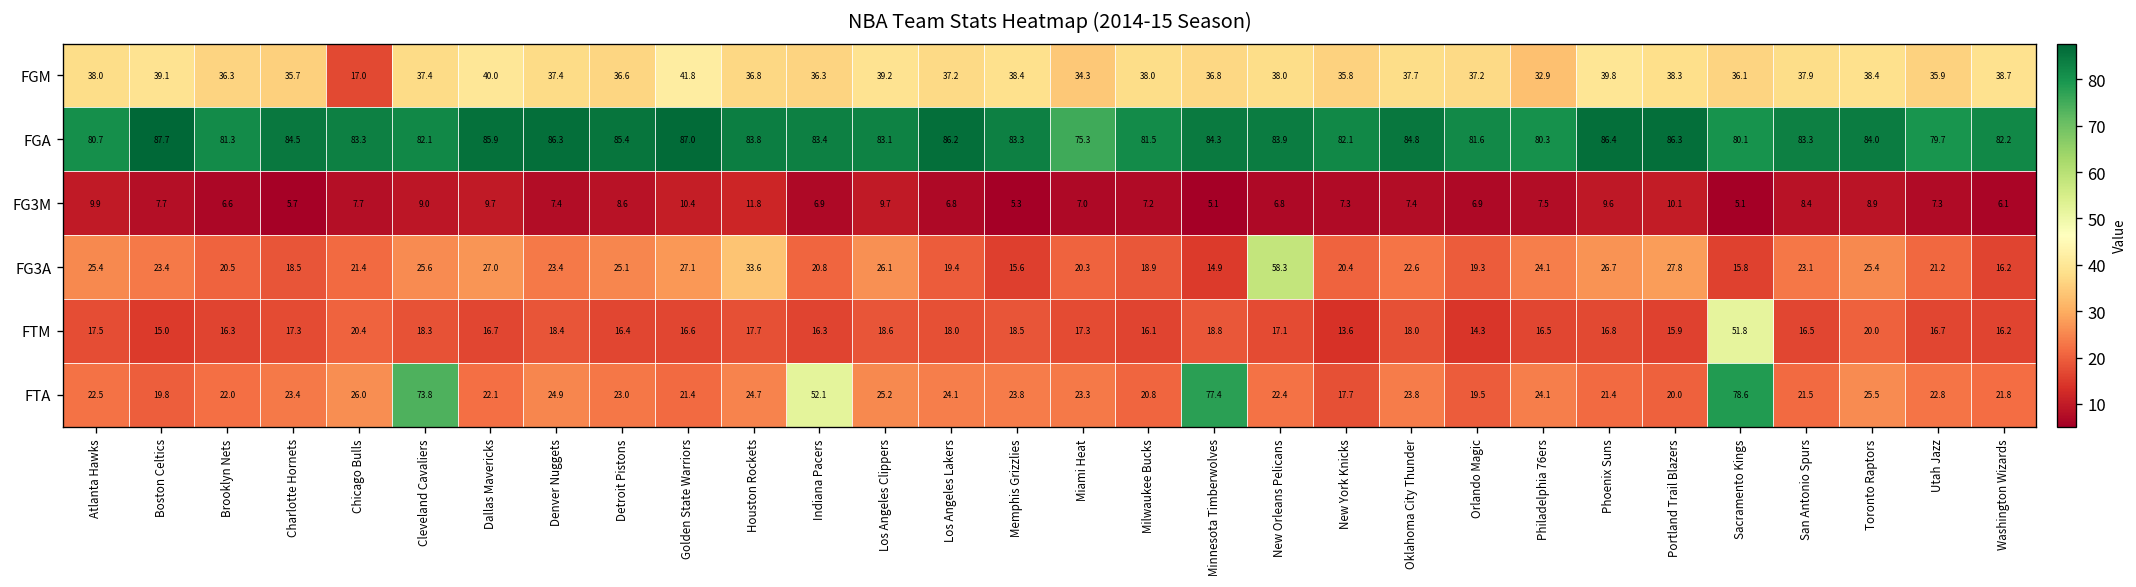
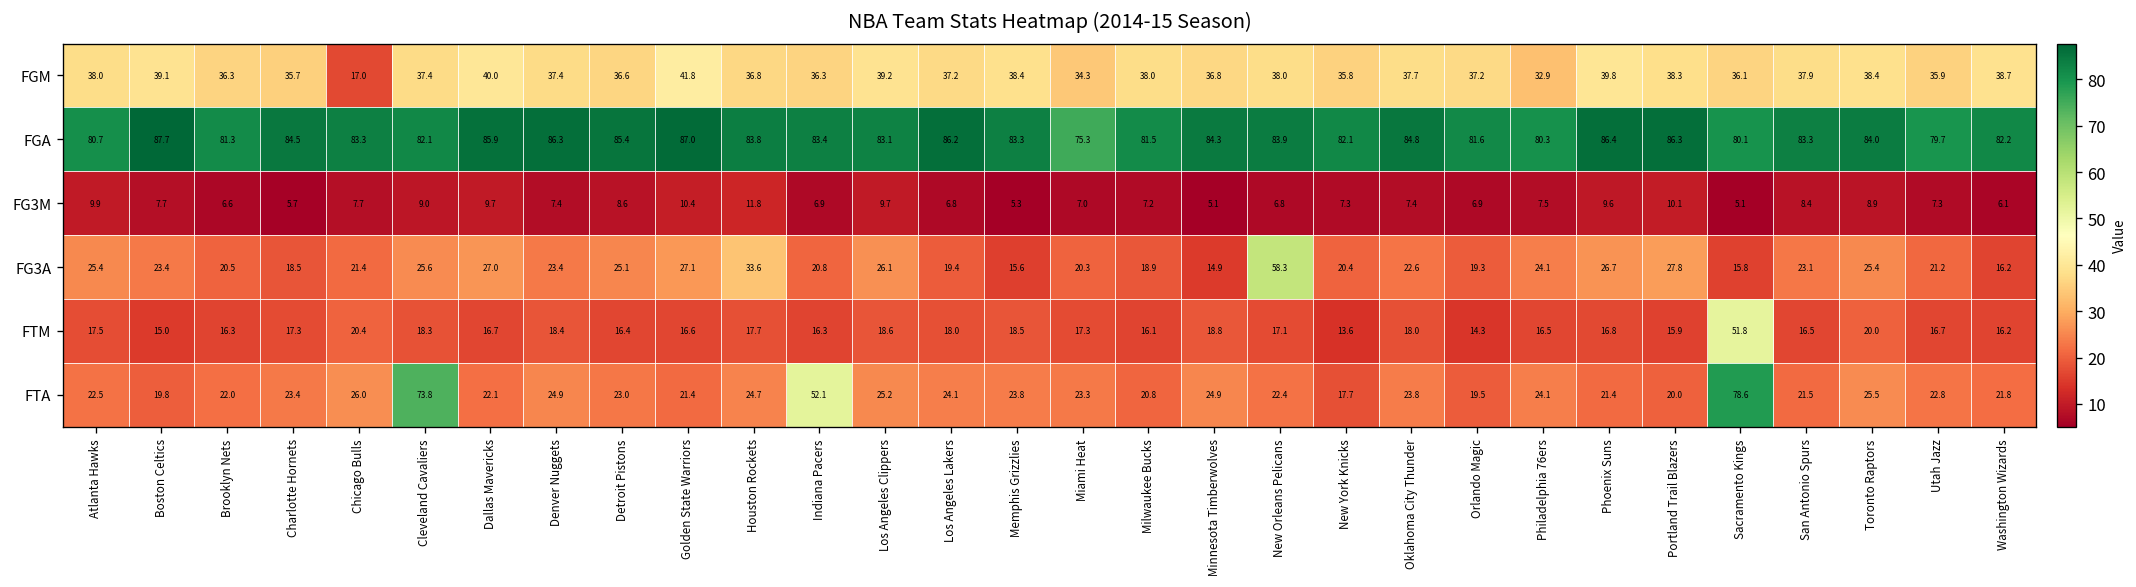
  {
    "FGM": {
      "Atlanta Hawks": 38.0,
      "Boston Celtics": 39.1,
      "Brooklyn Nets": 36.3,
      "Charlotte Hornets": 35.7,
      "Chicago Bulls": 17.0,
      "Cleveland Cavaliers": 37.4,
      "Dallas Mavericks": 40.0,
      "Denver Nuggets": 37.4,
      "Detroit Pistons": 36.6,
      "Golden State Warriors": 41.8,
      "Houston Rockets": 36.8,
      "Indiana Pacers": 36.3,
      "Los Angeles Clippers": 39.2,
      "Los Angeles Lakers": 37.2,
      "Memphis Grizzlies": 38.4,
      "Miami Heat": 34.3,
      "Milwaukee Bucks": 38.0,
      "Minnesota Timberwolves": 36.8,
      "New Orleans Pelicans": 38.0,
      "New York Knicks": 35.8,
      "Oklahoma City Thunder": 37.7,
      "Orlando Magic": 37.2,
      "Philadelphia 76ers": 32.9,
      "Phoenix Suns": 39.8,
      "Portland Trail Blazers": 38.3,
      "Sacramento Kings": 36.1,
      "San Antonio Spurs": 37.9,
      "Toronto Raptors": 38.4,
      "Utah Jazz": 35.9,
      "Washington Wizards": 38.7
    },
    "FGA": {
      "Atlanta Hawks": 80.7,
      "Boston Celtics": 87.7,
      "Brooklyn Nets": 81.3,
      "Charlotte Hornets": 84.5,
      "Chicago Bulls": 83.3,
      "Cleveland Cavaliers": 82.1,
      "Dallas Mavericks": 85.9,
      "Denver Nuggets": 86.3,
      "Detroit Pistons": 85.4,
      "Golden State Warriors": 87.0,
      "Houston Rockets": 83.8,
      "Indiana Pacers": 83.4,
      "Los Angeles Clippers": 83.1,
      "Los Angeles Lakers": 86.2,
      "Memphis Grizzlies": 83.3,
      "Miami Heat": 75.3,
      "Milwaukee Bucks": 81.5,
      "Minnesota Timberwolves": 84.3,
      "New Orleans Pelicans": 83.9,
      "New York Knicks": 82.1,
      "Oklahoma City Thunder": 84.8,
      "Orlando Magic": 81.6,
      "Philadelphia 76ers": 80.3,
      "Phoenix Suns": 86.4,
      "Portland Trail Blazers": 86.3,
      "Sacramento Kings": 80.1,
      "San Antonio Spurs": 83.3,
      "Toronto Raptors": 84.0,
      "Utah Jazz": 79.7,
      "Washington Wizards": 82.2
    },
    "FG3M": {
      "Atlanta Hawks": 9.9,
      "Boston Celtics": 7.7,
      "Brooklyn Nets": 6.6,
      "Charlotte Hornets": 5.7,
      "Chicago Bulls": 7.7,
      "Cleveland Cavaliers": 9.0,
      "Dallas Mavericks": 9.7,
      "Denver Nuggets": 7.4,
      "Detroit Pistons": 8.6,
      "Golden State Warriors": 10.4,
      "Houston Rockets": 11.8,
      "Indiana Pacers": 6.9,
      "Los Angeles Clippers": 9.7,
      "Los Angeles Lakers": 6.8,
      "Memphis Grizzlies": 5.3,
      "Miami Heat": 7.0,
      "Milwaukee Bucks": 7.2,
      "Minnesota Timberwolves": 5.1,
      "New Orleans Pelicans": 6.8,
      "New York Knicks": 7.3,
      "Oklahoma City Thunder": 7.4,
      "Orlando Magic": 6.9,
      "Philadelphia 76ers": 7.5,
      "Phoenix Suns": 9.6,
      "Portland Trail Blazers": 10.1,
      "Sacramento Kings": 5.1,
      "San Antonio Spurs": 8.4,
      "Toronto Raptors": 8.9,
      "Utah Jazz": 7.3,
      "Washington Wizards": 6.1
    },
    "FG3A": {
      "Atlanta Hawks": 25.4,
      "Boston Celtics": 23.4,
      "Brooklyn Nets": 20.5,
      "Charlotte Hornets": 18.5,
      "Chicago Bulls": 21.4,
      "Cleveland Cavaliers": 25.6,
      "Dallas Mavericks": 27.0,
      "Denver Nuggets": 23.4,
      "Detroit Pistons": 25.1,
      "Golden State Warriors": 27.1,
      "Houston Rockets": 33.6,
      "Indiana Pacers": 20.8,
      "Los Angeles Clippers": 26.1,
      "Los Angeles Lakers": 19.4,
      "Memphis Grizzlies": 15.6,
      "Miami Heat": 20.3,
      "Milwaukee Bucks": 18.9,
      "Minnesota Timberwolves": 14.9,
      "New Orleans Pelicans": 58.3,
      "New York Knicks": 20.4,
      "Oklahoma City Thunder": 22.6,
      "Orlando Magic": 19.3,
      "Philadelphia 76ers": 24.1,
      "Phoenix Suns": 26.7,
      "Portland Trail Blazers": 27.8,
      "Sacramento Kings": 15.8,
      "San Antonio Spurs": 23.1,
      "Toronto Raptors": 25.4,
      "Utah Jazz": 21.2,
      "Washington Wizards": 16.2
    },
    "FTM": {
      "Atlanta Hawks": 17.5,
      "Boston Celtics": 15.0,
      "Brooklyn Nets": 16.3,
      "Charlotte Hornets": 17.3,
      "Chicago Bulls": 20.4,
      "Cleveland Cavaliers": 18.3,
      "Dallas Mavericks": 16.7,
      "Denver Nuggets": 18.4,
      "Detroit Pistons": 16.4,
      "Golden State Warriors": 16.6,
      "Houston Rockets": 17.7,
      "Indiana Pacers": 16.3,
      "Los Angeles Clippers": 18.6,
      "Los Angeles Lakers": 18.0,
      "Memphis Grizzlies": 18.5,
      "Miami Heat": 17.3,
      "Milwaukee Bucks": 16.1,
      "Minnesota Timberwolves": 18.8,
      "New Orleans Pelicans": 17.1,
      "New York Knicks": 13.6,
      "Oklahoma City Thunder": 18.0,
      "Orlando Magic": 14.3,
      "Philadelphia 76ers": 16.5,
      "Phoenix Suns": 16.8,
      "Portland Trail Blazers": 15.9,
      "Sacramento Kings": 51.8,
      "San Antonio Spurs": 16.5,
      "Toronto Raptors": 20.0,
      "Utah Jazz": 16.7,
      "Washington Wizards": 16.2
    },
    "FTA": {
      "Atlanta Hawks": 22.5,
      "Boston Celtics": 19.8,
      "Brooklyn Nets": 22.0,
      "Charlotte Hornets": 23.4,
      "Chicago Bulls": 26.0,
      "Cleveland Cavaliers": 73.8,
      "Dallas Mavericks": 22.1,
      "Denver Nuggets": 24.9,
      "Detroit Pistons": 23.0,
      "Golden State Warriors": 21.4,
      "Houston Rockets": 24.7,
      "Indiana Pacers": 52.1,
      "Los Angeles Clippers": 25.2,
      "Los Angeles Lakers": 24.1,
      "Memphis Grizzlies": 23.8,
      "Miami Heat": 23.3,
      "Milwaukee Bucks": 20.8,
-     "Minnesota Timberwolves": 77.4,
+     "Minnesota Timberwolves": 24.9,
      "New Orleans Pelicans": 22.4,
      "New York Knicks": 17.7,
      "Oklahoma City Thunder": 23.8,
      "Orlando Magic": 19.5,
      "Philadelphia 76ers": 24.1,
      "Phoenix Suns": 21.4,
      "Portland Trail Blazers": 20.0,
      "Sacramento Kings": 78.6,
      "San Antonio Spurs": 21.5,
      "Toronto Raptors": 25.5,
      "Utah Jazz": 22.8,
      "Washington Wizards": 21.8
    }
  }
